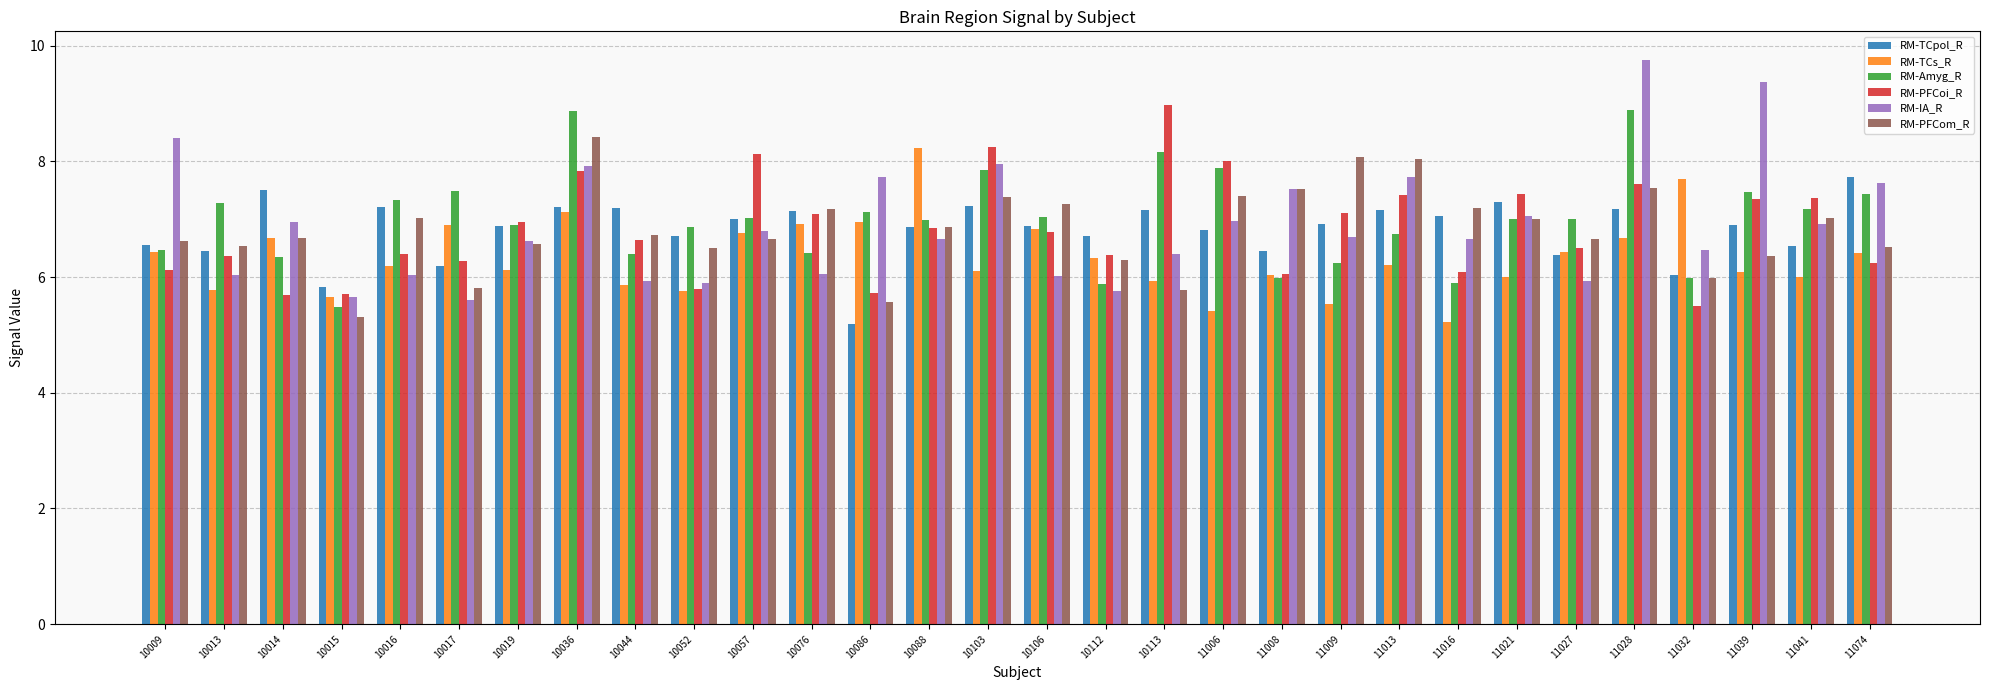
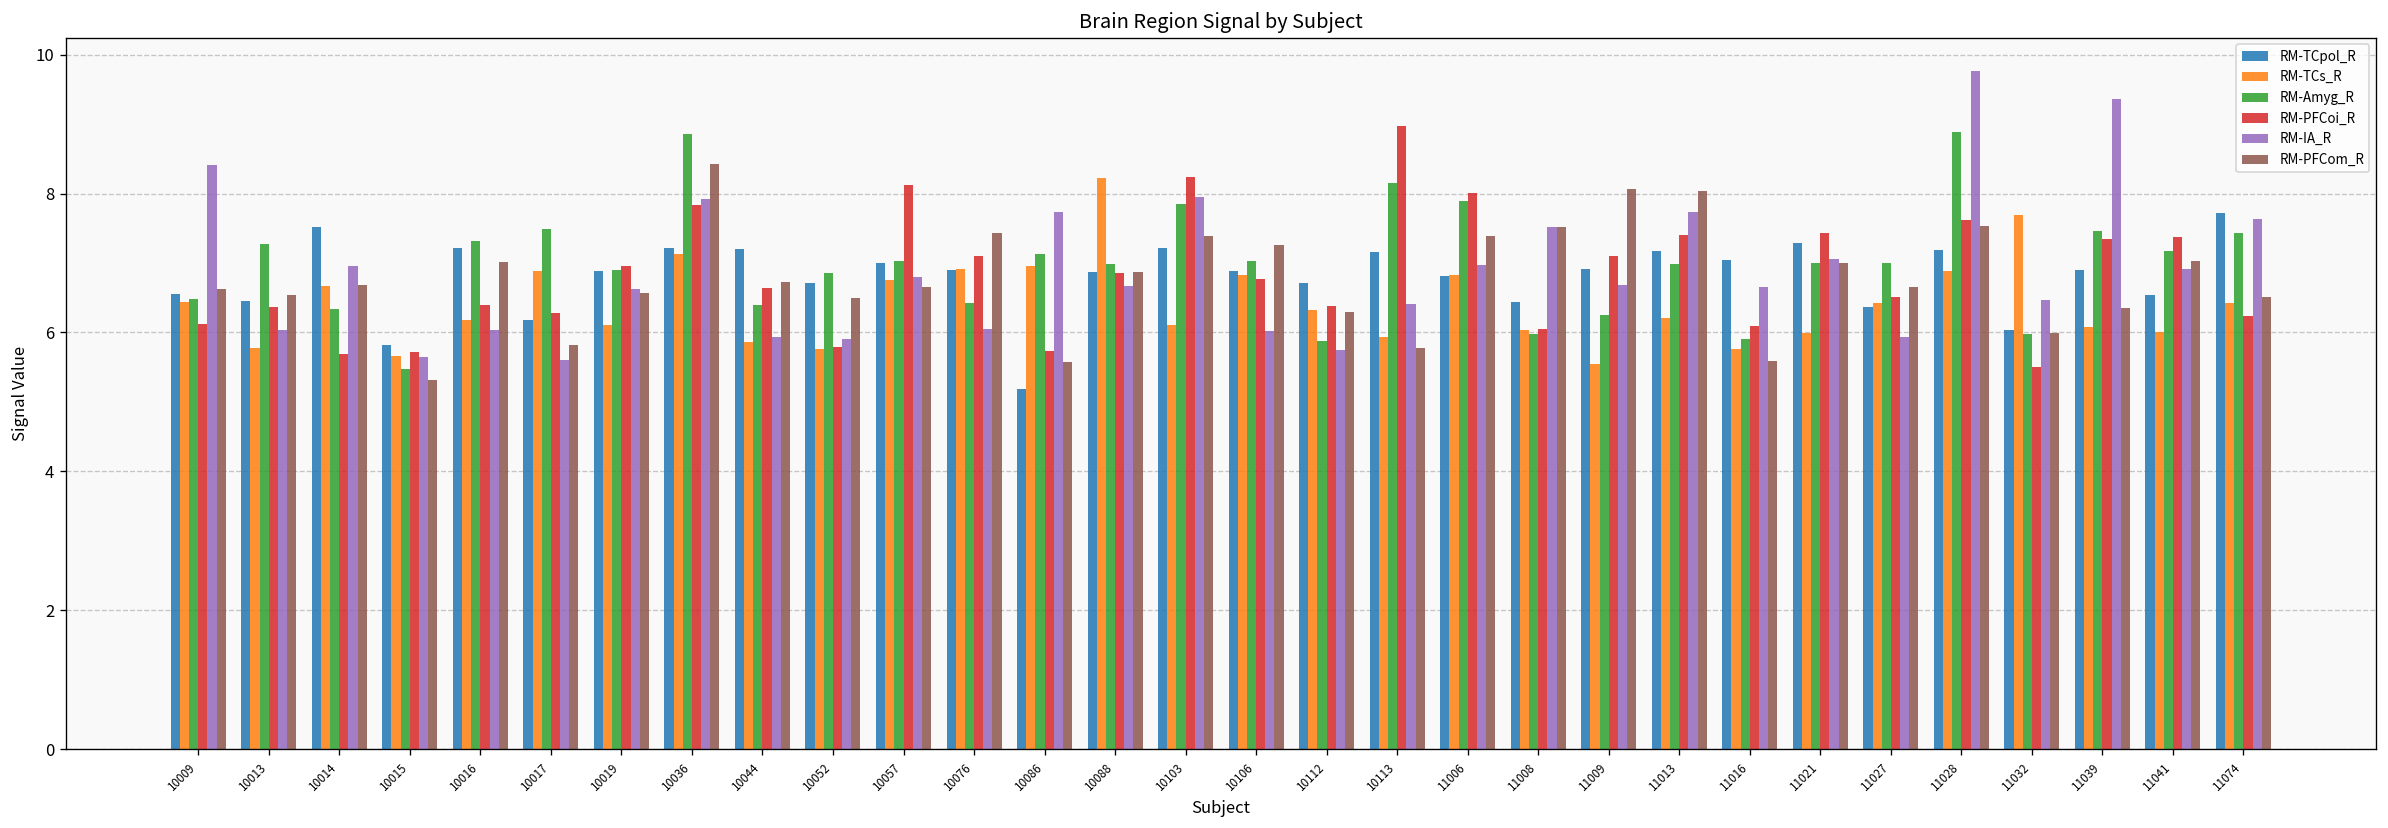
  {
    "RM-TCpol_R": {
      "10009": 6.6,
      "10013": 6.4,
      "10014": 7.5,
      "10015": 5.8,
      "10016": 7.2,
      "10017": 6.2,
      "10019": 6.9,
      "10036": 7.2,
      "10044": 7.2,
      "10052": 6.7,
      "10057": 7.0,
-     "10076": 7.1,
+     "10076": 6.9,
      "10086": 5.2,
      "10088": 6.9,
      "10103": 7.2,
      "10106": 6.9,
      "10112": 6.7,
      "10113": 7.2,
      "11006": 6.8,
      "11008": 6.4,
      "11009": 6.9,
      "11013": 7.2,
      "11016": 7.1,
      "11021": 7.3,
      "11027": 6.4,
      "11028": 7.2,
      "11032": 6.0,
      "11039": 6.9,
      "11041": 6.5,
      "11074": 7.7
    },
    "RM-TCs_R": {
      "10009": 6.4,
      "10013": 5.8,
      "10014": 6.7,
      "10015": 5.7,
      "10016": 6.2,
      "10017": 6.9,
      "10019": 6.1,
      "10036": 7.1,
      "10044": 5.9,
      "10052": 5.8,
      "10057": 6.8,
      "10076": 6.9,
      "10086": 7.0,
      "10088": 8.2,
      "10103": 6.1,
      "10106": 6.8,
      "10112": 6.3,
      "10113": 5.9,
-     "11006": 5.4,
+     "11006": 6.8,
      "11008": 6.0,
      "11009": 5.5,
      "11013": 6.2,
-     "11016": 5.2,
+     "11016": 5.8,
      "11021": 6.0,
      "11027": 6.4,
-     "11028": 6.7,
+     "11028": 6.9,
      "11032": 7.7,
      "11039": 6.1,
      "11041": 6.0,
      "11074": 6.4
    },
    "RM-Amyg_R": {
      "10009": 6.5,
      "10013": 7.3,
      "10014": 6.3,
      "10015": 5.5,
      "10016": 7.3,
      "10017": 7.5,
      "10019": 6.9,
      "10036": 8.9,
      "10044": 6.4,
      "10052": 6.9,
      "10057": 7.0,
      "10076": 6.4,
      "10086": 7.1,
      "10088": 7.0,
      "10103": 7.8,
      "10106": 7.0,
      "10112": 5.9,
      "10113": 8.2,
      "11006": 7.9,
      "11008": 6.0,
      "11009": 6.2,
-     "11013": 6.7,
+     "11013": 7.0,
      "11016": 5.9,
      "11021": 7.0,
      "11027": 7.0,
      "11028": 8.9,
      "11032": 6.0,
      "11039": 7.5,
      "11041": 7.2,
      "11074": 7.4
    },
    "RM-PFCoi_R": {
      "10009": 6.1,
      "10013": 6.4,
      "10014": 5.7,
      "10015": 5.7,
      "10016": 6.4,
      "10017": 6.3,
      "10019": 7.0,
      "10036": 7.8,
      "10044": 6.6,
      "10052": 5.8,
      "10057": 8.1,
      "10076": 7.1,
      "10086": 5.7,
      "10088": 6.9,
      "10103": 8.2,
      "10106": 6.8,
      "10112": 6.4,
      "10113": 9.0,
      "11006": 8.0,
      "11008": 6.0,
      "11009": 7.1,
      "11013": 7.4,
      "11016": 6.1,
      "11021": 7.4,
      "11027": 6.5,
      "11028": 7.6,
      "11032": 5.5,
      "11039": 7.4,
      "11041": 7.4,
      "11074": 6.2
    },
    "RM-IA_R": {
      "10009": 8.4,
      "10013": 6.0,
      "10014": 7.0,
      "10015": 5.6,
      "10016": 6.0,
      "10017": 5.6,
      "10019": 6.6,
      "10036": 7.9,
      "10044": 5.9,
      "10052": 5.9,
      "10057": 6.8,
      "10076": 6.0,
      "10086": 7.7,
      "10088": 6.7,
      "10103": 8.0,
      "10106": 6.0,
      "10112": 5.8,
      "10113": 6.4,
      "11006": 7.0,
      "11008": 7.5,
      "11009": 6.7,
      "11013": 7.7,
      "11016": 6.7,
      "11021": 7.1,
      "11027": 5.9,
      "11028": 9.8,
      "11032": 6.5,
      "11039": 9.4,
      "11041": 6.9,
      "11074": 7.6
    },
    "RM-PFCom_R": {
      "10009": 6.6,
      "10013": 6.5,
      "10014": 6.7,
      "10015": 5.3,
      "10016": 7.0,
      "10017": 5.8,
      "10019": 6.6,
      "10036": 8.4,
      "10044": 6.7,
      "10052": 6.5,
      "10057": 6.7,
-     "10076": 7.2,
+     "10076": 7.4,
      "10086": 5.6,
      "10088": 6.9,
      "10103": 7.4,
      "10106": 7.3,
      "10112": 6.3,
      "10113": 5.8,
      "11006": 7.4,
      "11008": 7.5,
      "11009": 8.1,
      "11013": 8.0,
-     "11016": 7.2,
+     "11016": 5.6,
      "11021": 7.0,
      "11027": 6.7,
      "11028": 7.5,
      "11032": 6.0,
      "11039": 6.4,
      "11041": 7.0,
      "11074": 6.5
    }
  }
